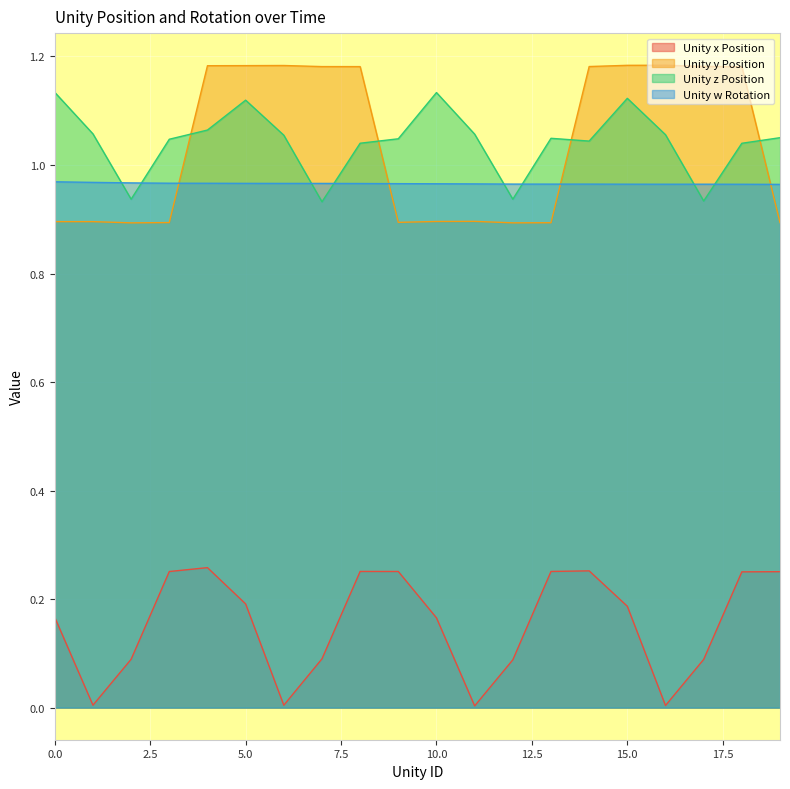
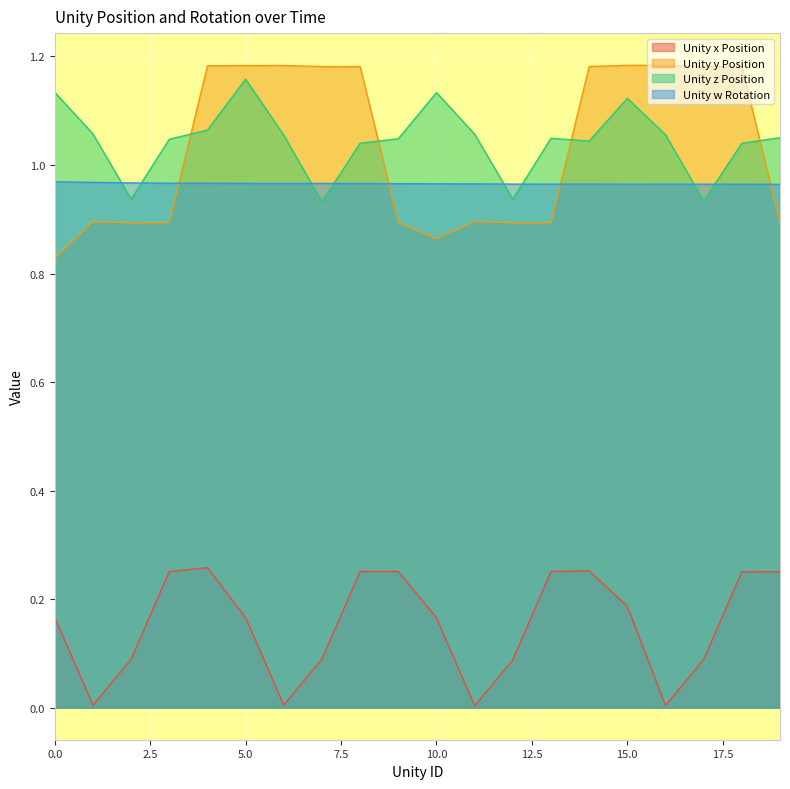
  {
    "Unity x Position": {
      "0.0": 0.17,
-     "5.0": 0.19,
+     "5.0": 0.17,
      "10.0": 0.17,
      "15.0": 0.19
    },
    "Unity y Position": {
-     "0.0": 0.90,
+     "0.0": 0.83,
      "5.0": 1.18,
-     "10.0": 0.90,
+     "10.0": 0.86,
      "15.0": 1.18
    },
    "Unity z Position": {
      "0.0": 1.13,
-     "5.0": 1.12,
+     "5.0": 1.16,
      "10.0": 1.13,
      "15.0": 1.12
    },
    "Unity w Rotation": {
      "0.0": 0.97,
      "5.0": 0.97,
      "10.0": 0.97,
      "15.0": 0.96
    }
  }
